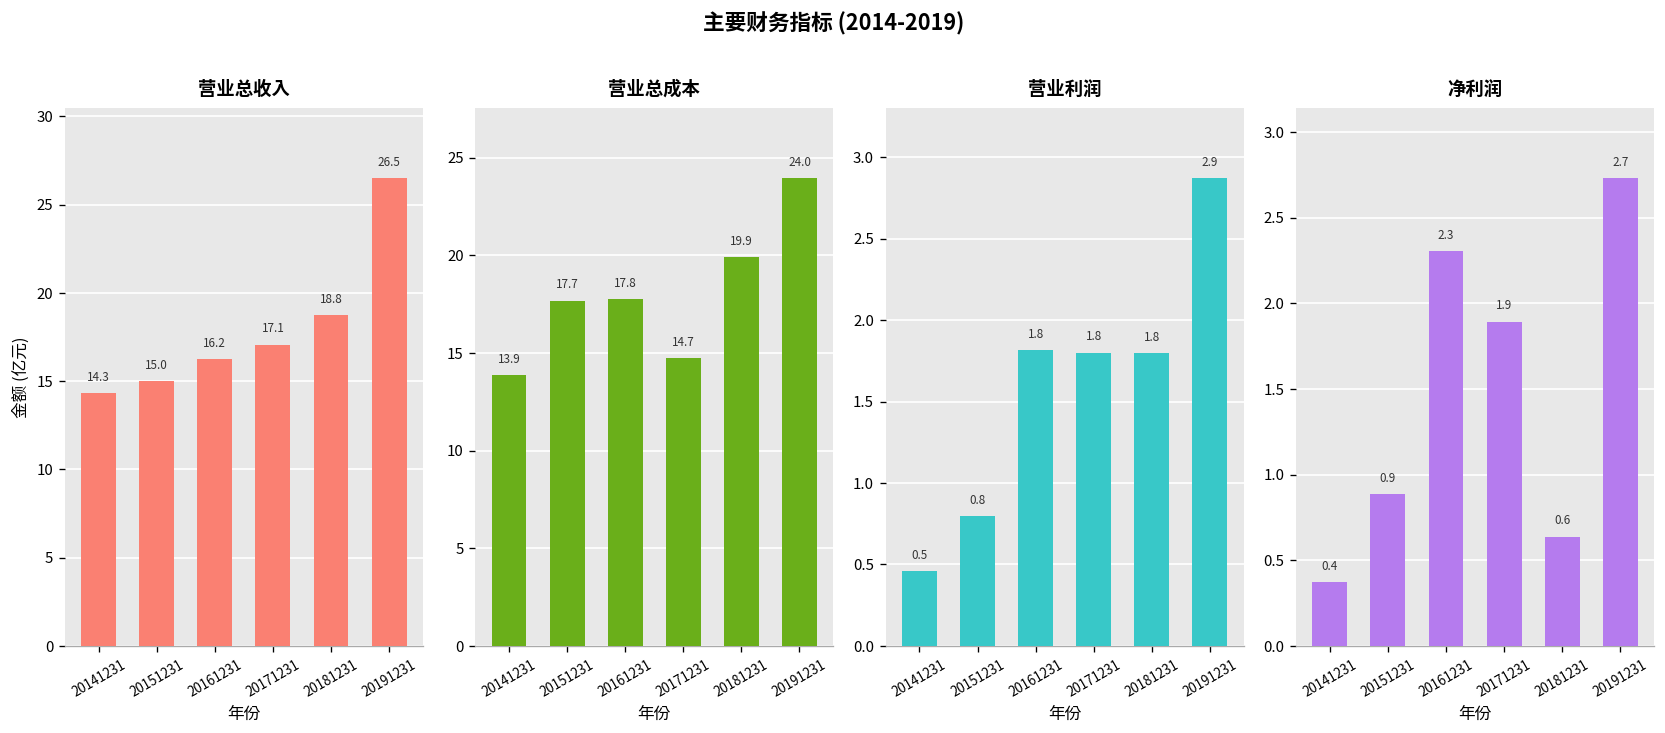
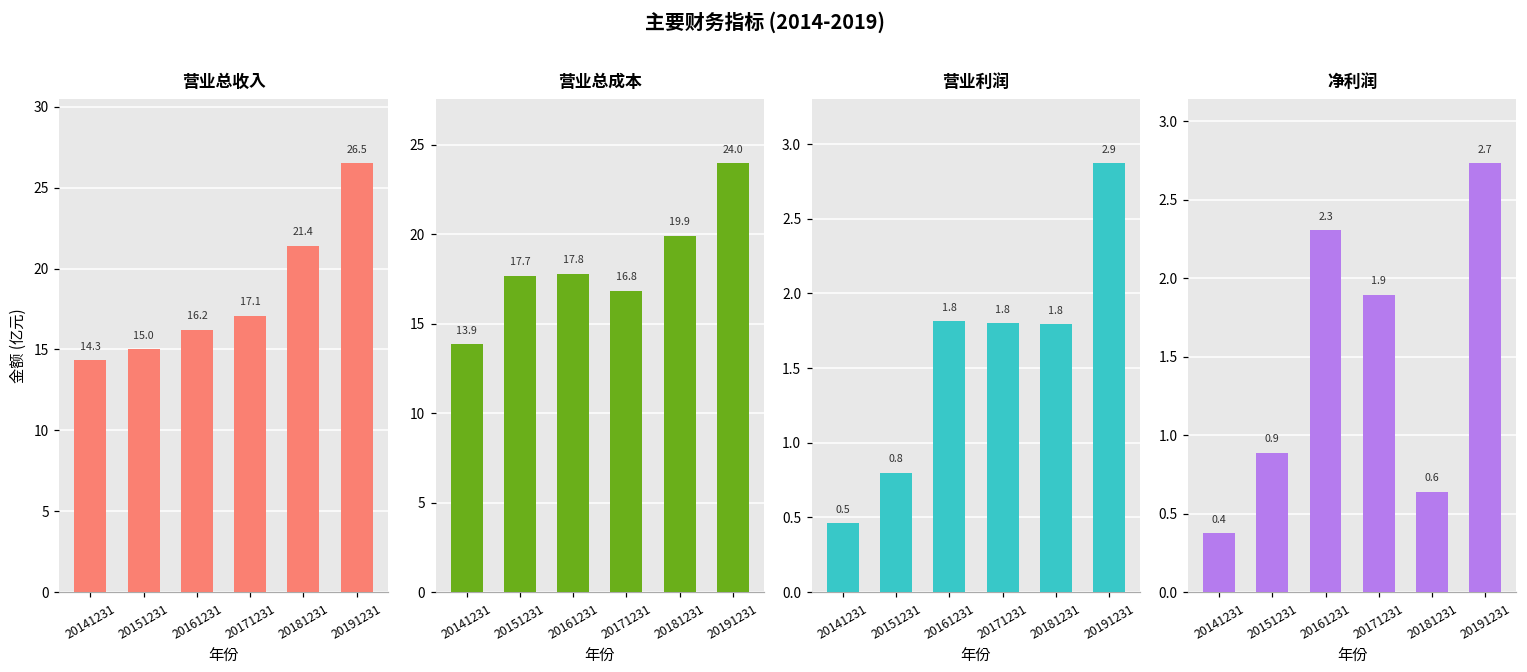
  {
    "营业总收入": {
      "20141231": 14.3,
      "20151231": 15.0,
      "20161231": 16.2,
      "20171231": 17.1,
-     "20181231": 18.8,
+     "20181231": 21.4,
      "20191231": 26.5
    },
    "营业总成本": {
      "20141231": 13.9,
      "20151231": 17.7,
      "20161231": 17.8,
-     "20171231": 14.7,
+     "20171231": 16.8,
      "20181231": 19.9,
      "20191231": 24.0
    },
    "营业利润": {
      "20141231": 0.5,
      "20151231": 0.8,
      "20161231": 1.8,
      "20171231": 1.8,
      "20181231": 1.8,
      "20191231": 2.9
    },
    "净利润": {
      "20141231": 0.4,
      "20151231": 0.9,
      "20161231": 2.3,
      "20171231": 1.9,
      "20181231": 0.6,
      "20191231": 2.7
    }
  }
